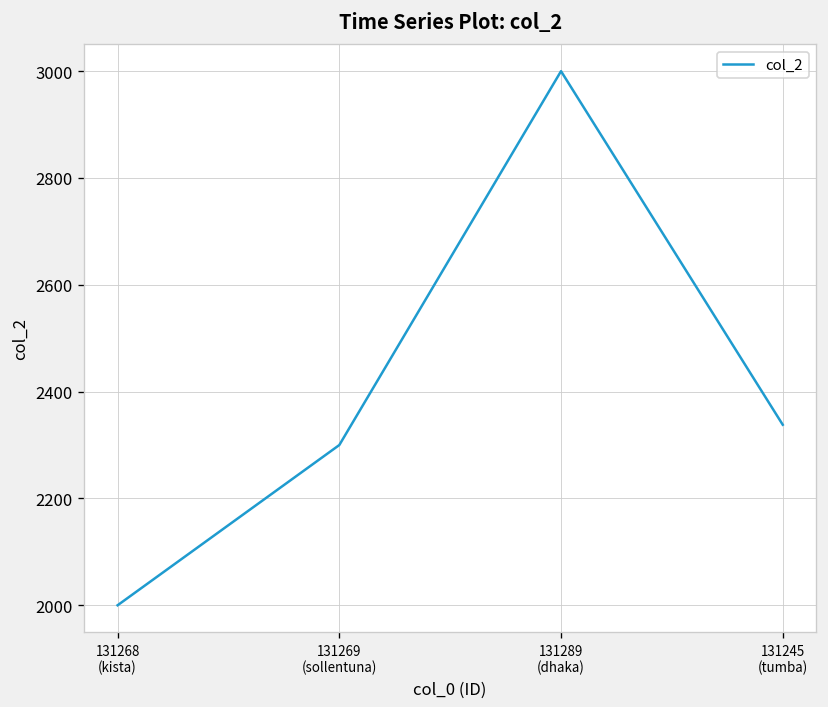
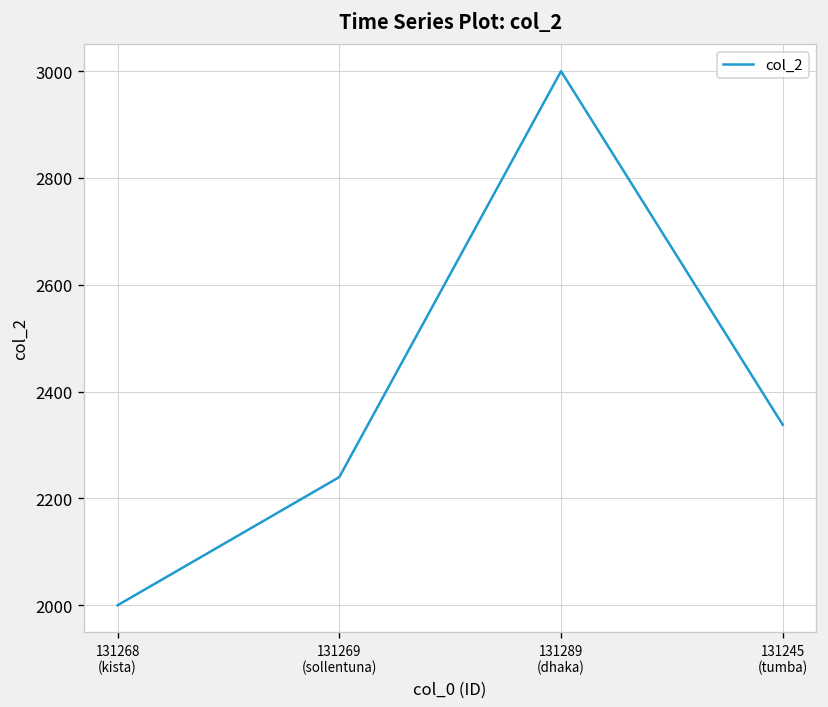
  {
    "131268 (kista)": 2000,
-   "131269 (sollentuna)": 2300,
+   "131269 (sollentuna)": 2240,
    "131289 (dhaka)": 3000,
    "131245 (tumba)": 2340
  }
